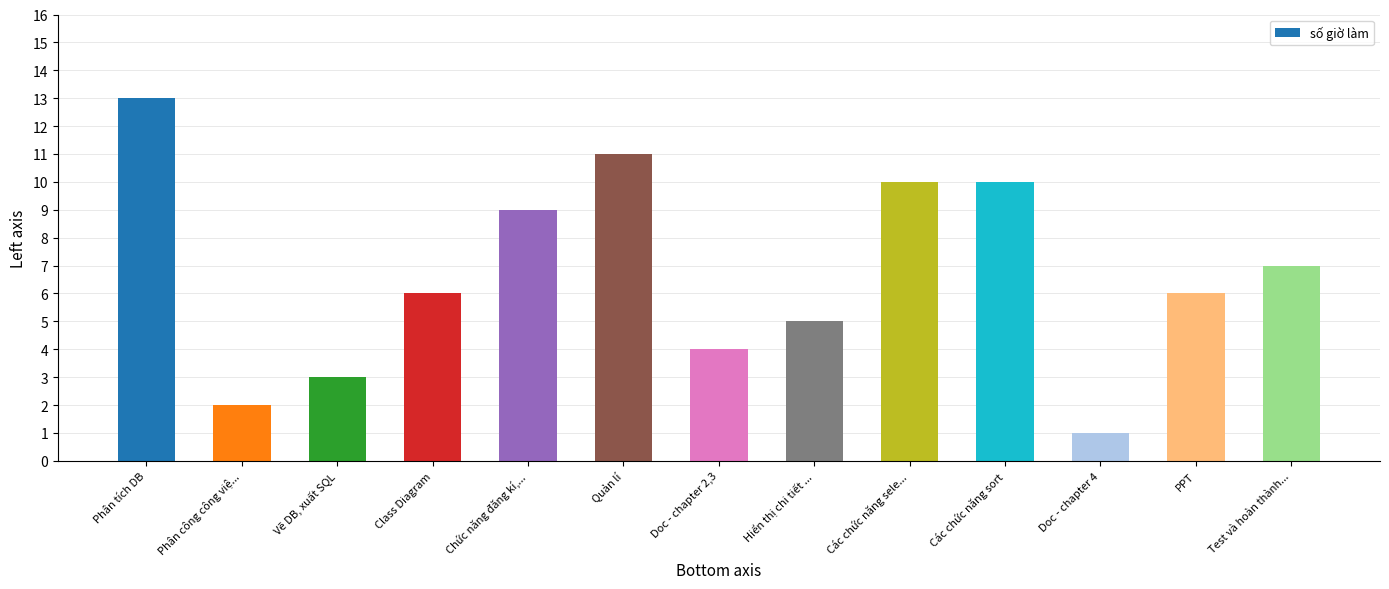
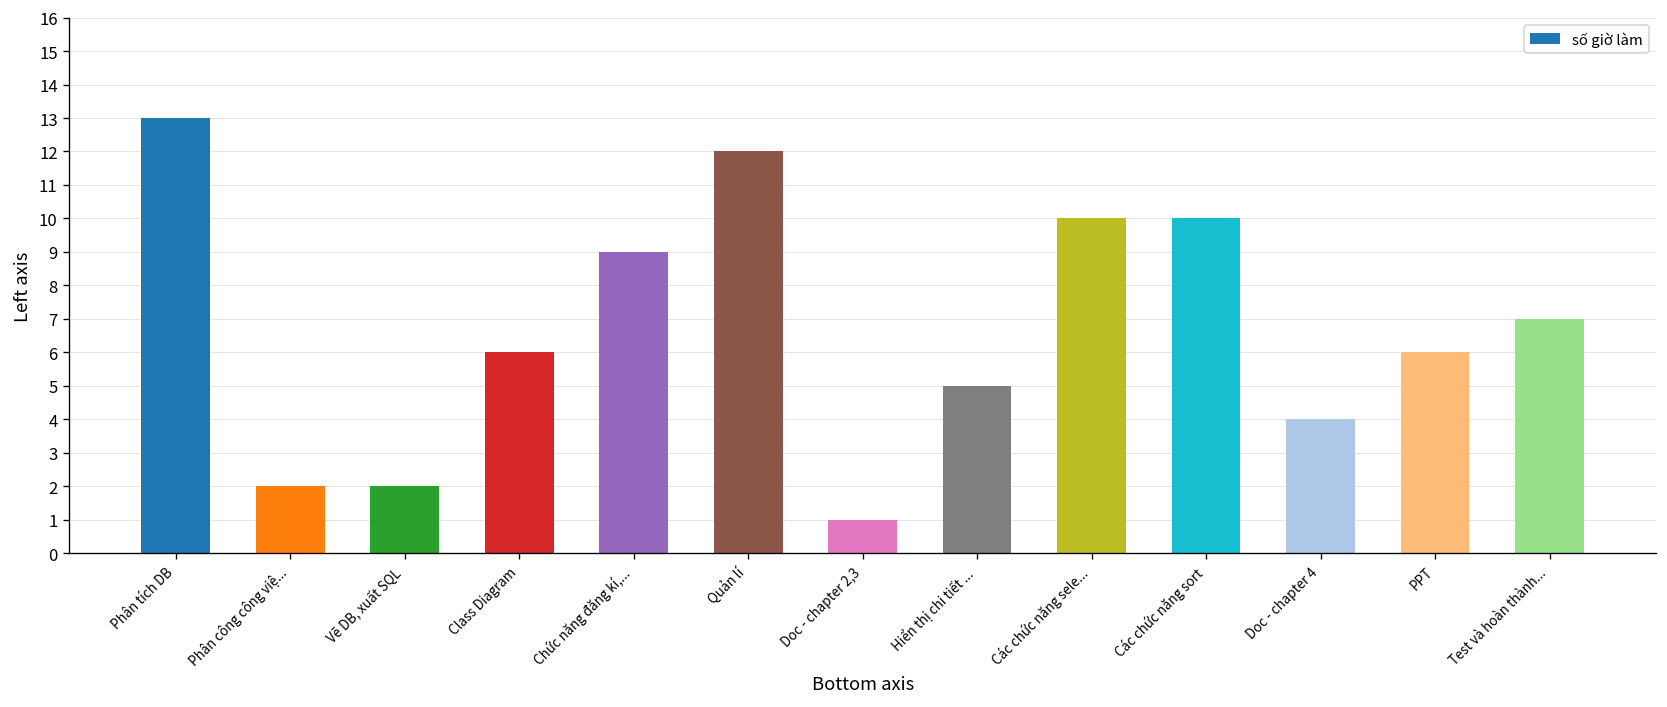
  {
    "Phân tích DB": 13,
    "Phân công công việ...": 2,
-   "Vẽ DB, xuất SQL": 3,
+   "Vẽ DB, xuất SQL": 2,
    "Class Diagram": 6,
    "Chức năng đăng kí,...": 9,
-   "Quản lí": 11,
-   "Doc - chapter 2,3": 4,
+   "Quản lí": 12,
+   "Doc - chapter 2,3": 1,
    "Hiển thị chi tiết ...": 5,
    "Các chức năng sele...": 10,
    "Các chức năng sort": 10,
-   "Doc - chapter 4": 1,
+   "Doc - chapter 4": 4,
    "PPT": 6,
    "Test và hoàn thành...": 7
  }
